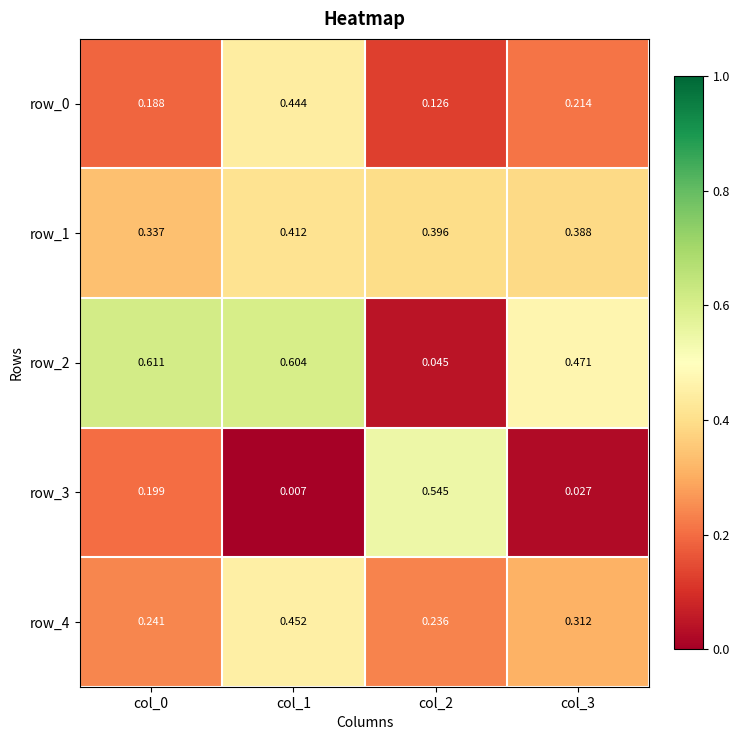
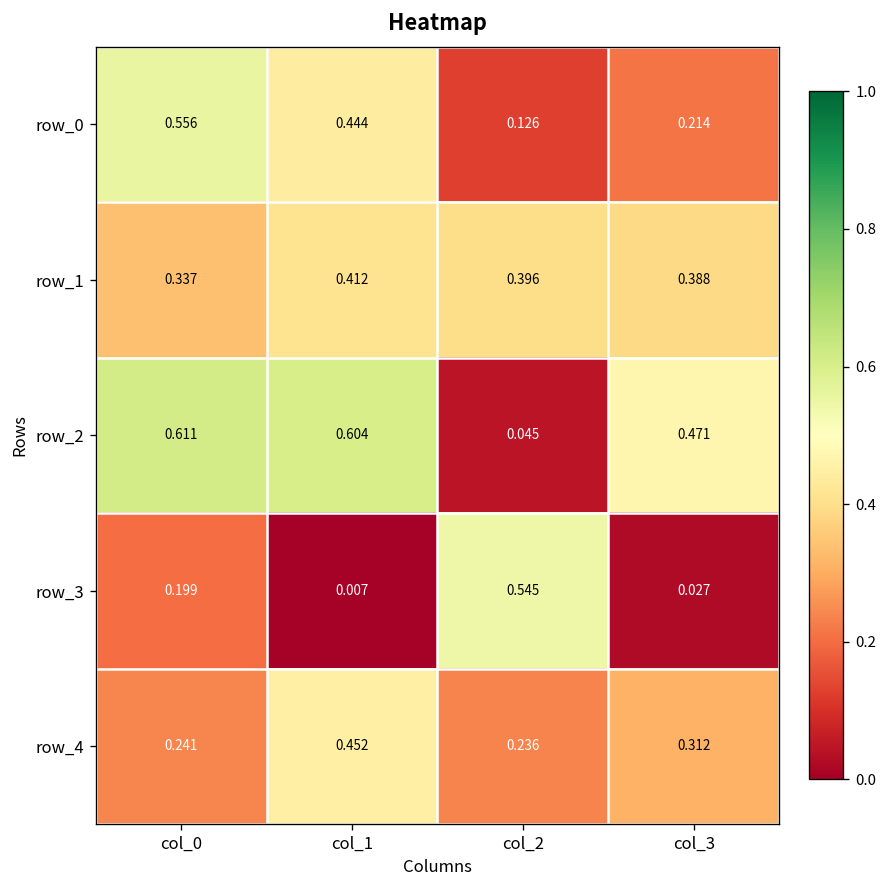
  {
    "row_0": {
-     "col_0": 0.188,
+     "col_0": 0.556,
      "col_1": 0.444,
      "col_2": 0.126,
      "col_3": 0.214
    },
    "row_1": {
      "col_0": 0.337,
      "col_1": 0.412,
      "col_2": 0.396,
      "col_3": 0.388
    },
    "row_2": {
      "col_0": 0.611,
      "col_1": 0.604,
      "col_2": 0.045,
      "col_3": 0.471
    },
    "row_3": {
      "col_0": 0.199,
      "col_1": 0.007,
      "col_2": 0.545,
      "col_3": 0.027
    },
    "row_4": {
      "col_0": 0.241,
      "col_1": 0.452,
      "col_2": 0.236,
      "col_3": 0.312
    }
  }
